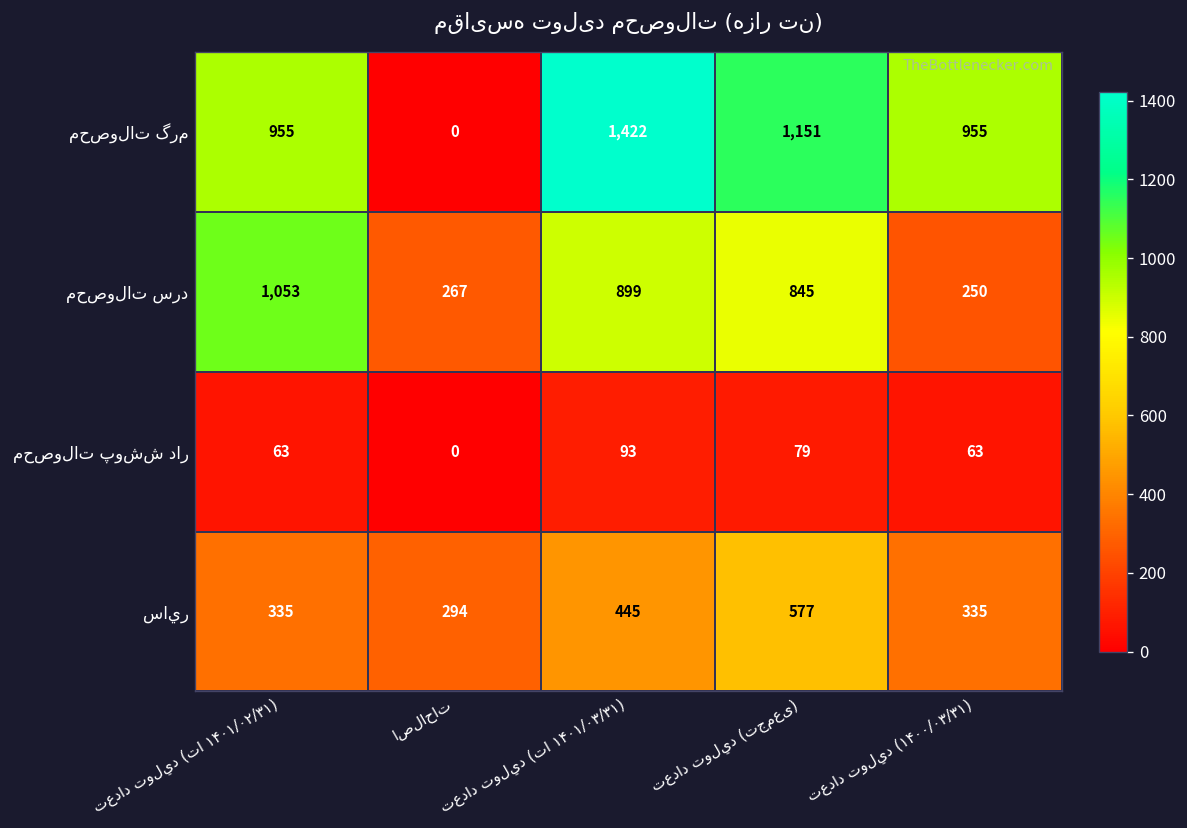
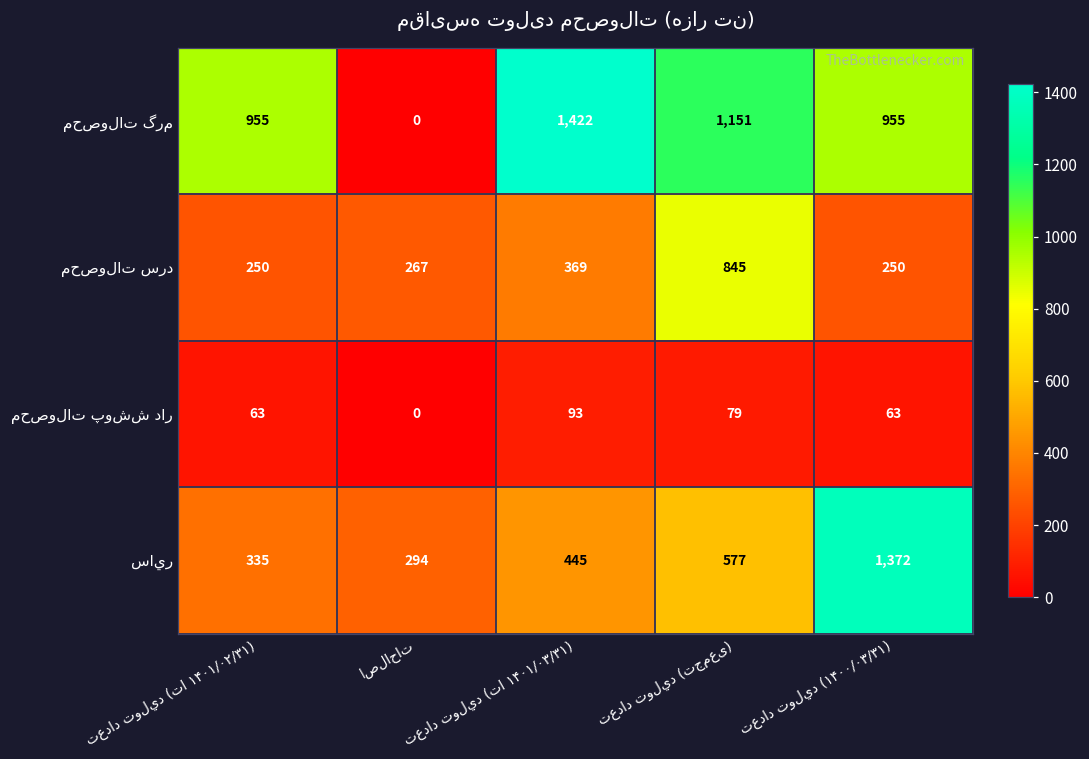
  {
    "محصولات گرم": {
      "تعداد توليد (تا ۱۴۰۱/۰۲/۳۱)": "955",
      "اصلاحات": "0",
      "تعداد توليد (تا ۱۴۰۱/۰۳/۳۱)": "1,422",
      "تعداد توليد (تجمعی)": "1,151"
    },
    "محصولات سرد": {
-     "تعداد توليد (تا ۱۴۰۱/۰۲/۳۱)": "1,053",
+     "تعداد توليد (تا ۱۴۰۱/۰۲/۳۱)": "250",
      "اصلاحات": "267",
-     "تعداد توليد (تا ۱۴۰۱/۰۳/۳۱)": "899",
+     "تعداد توليد (تا ۱۴۰۱/۰۳/۳۱)": "369",
      "تعداد توليد (تجمعی)": "845",
      "تعداد توليد (۱۴۰۰/۰۳/۳۱)": "250"
    },
    "محصولات پوشش دار": {
      "تعداد توليد (تا ۱۴۰۱/۰۲/۳۱)": "63",
      "اصلاحات": "0",
      "تعداد توليد (تا ۱۴۰۱/۰۳/۳۱)": "93",
      "تعداد توليد (تجمعی)": "79",
      "تعداد توليد (۱۴۰۰/۰۳/۳۱)": "63"
    },
    "ساير": {
      "تعداد توليد (تا ۱۴۰۱/۰۲/۳۱)": "335",
      "اصلاحات": "294",
      "تعداد توليد (تا ۱۴۰۱/۰۳/۳۱)": "445",
      "تعداد توليد (تجمعی)": "577",
-     "تعداد توليد (۱۴۰۰/۰۳/۳۱)": "335"
+     "تعداد توليد (۱۴۰۰/۰۳/۳۱)": "1,372"
    }
  }
